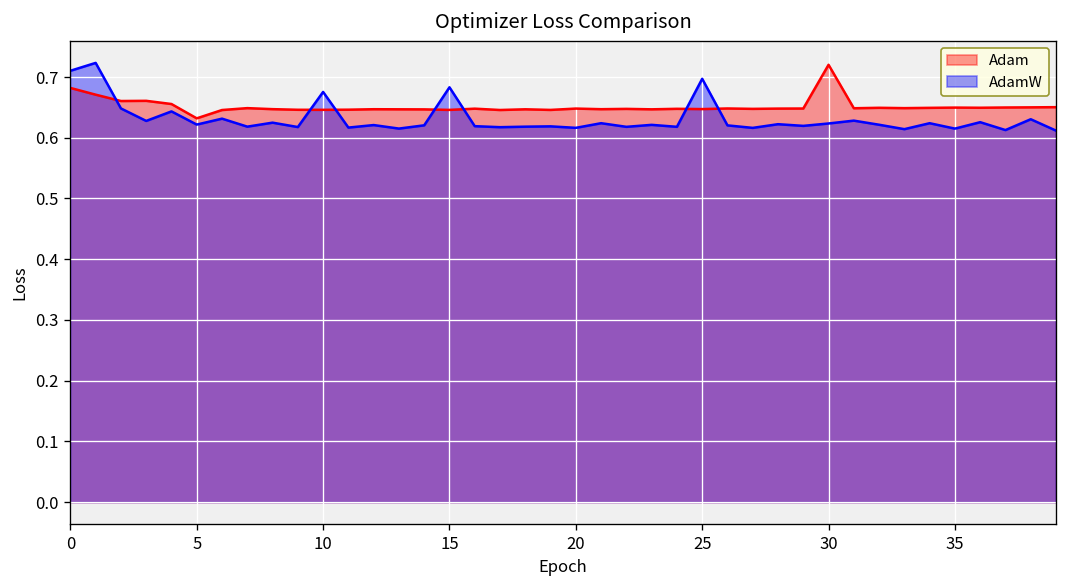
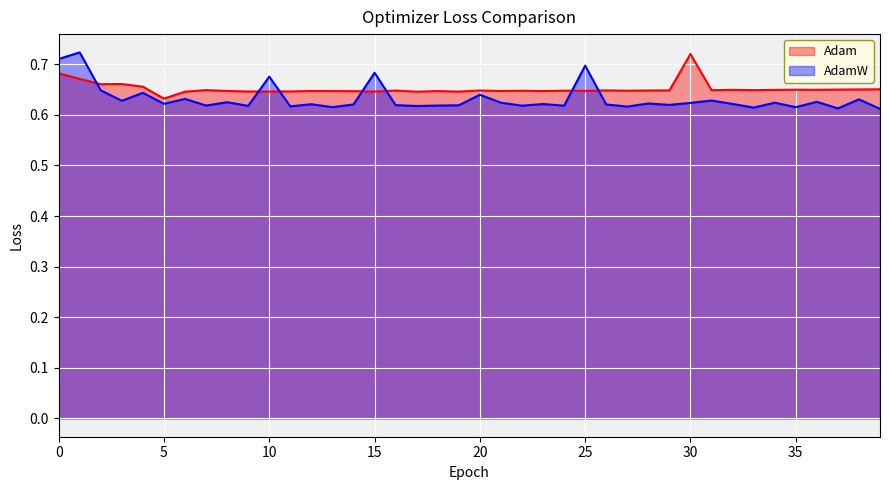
  {
    "Adam": {
      "0": 0.68,
      "5": 0.63,
      "10": 0.65,
      "15": 0.65,
      "20": 0.65,
      "25": 0.65,
      "30": 0.72,
      "35": 0.65
    },
    "AdamW": {
      "0": 0.71,
      "5": 0.62,
      "10": 0.68,
      "15": 0.68,
-     "20": 0.62,
+     "20": 0.64,
      "25": 0.70,
      "30": 0.62,
      "35": 0.62
    }
  }
